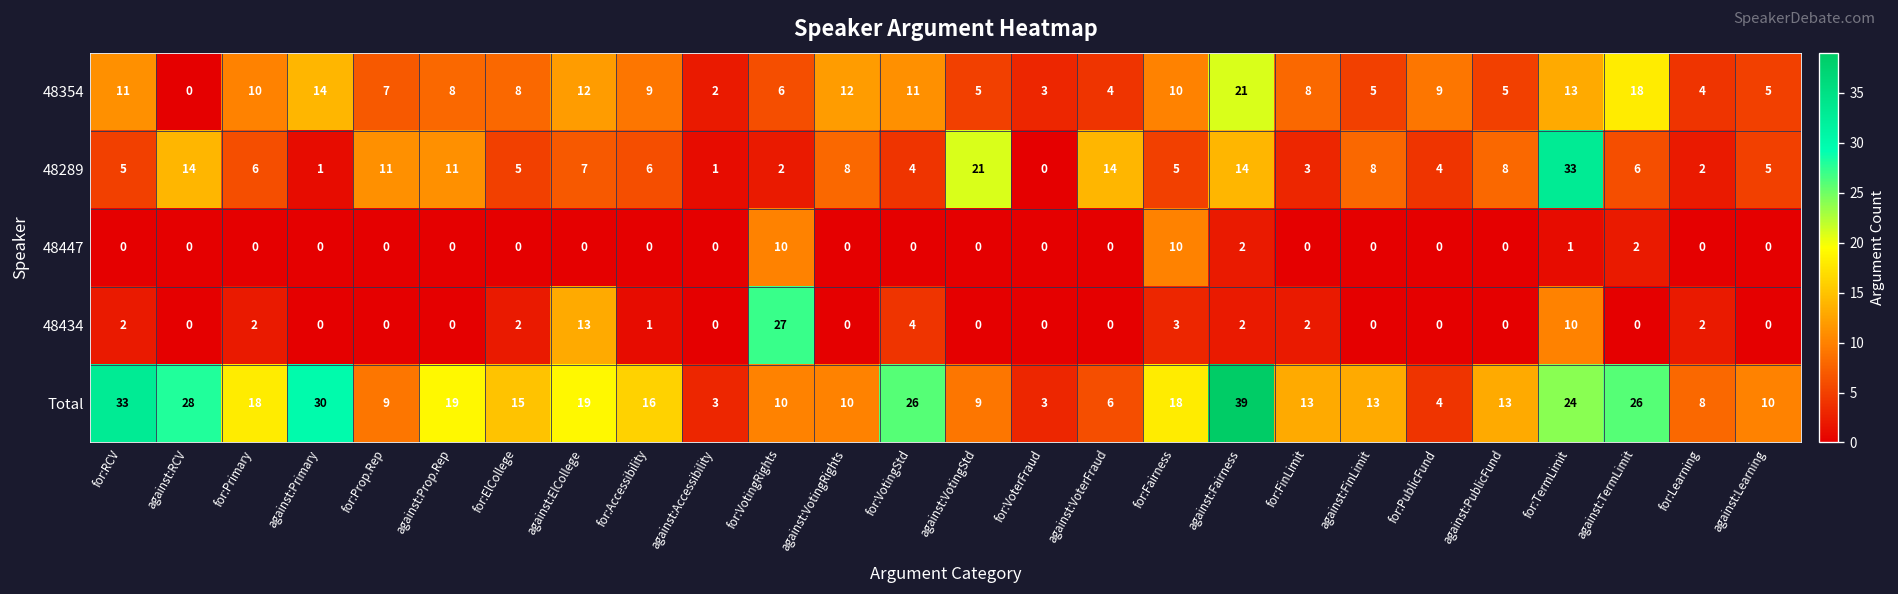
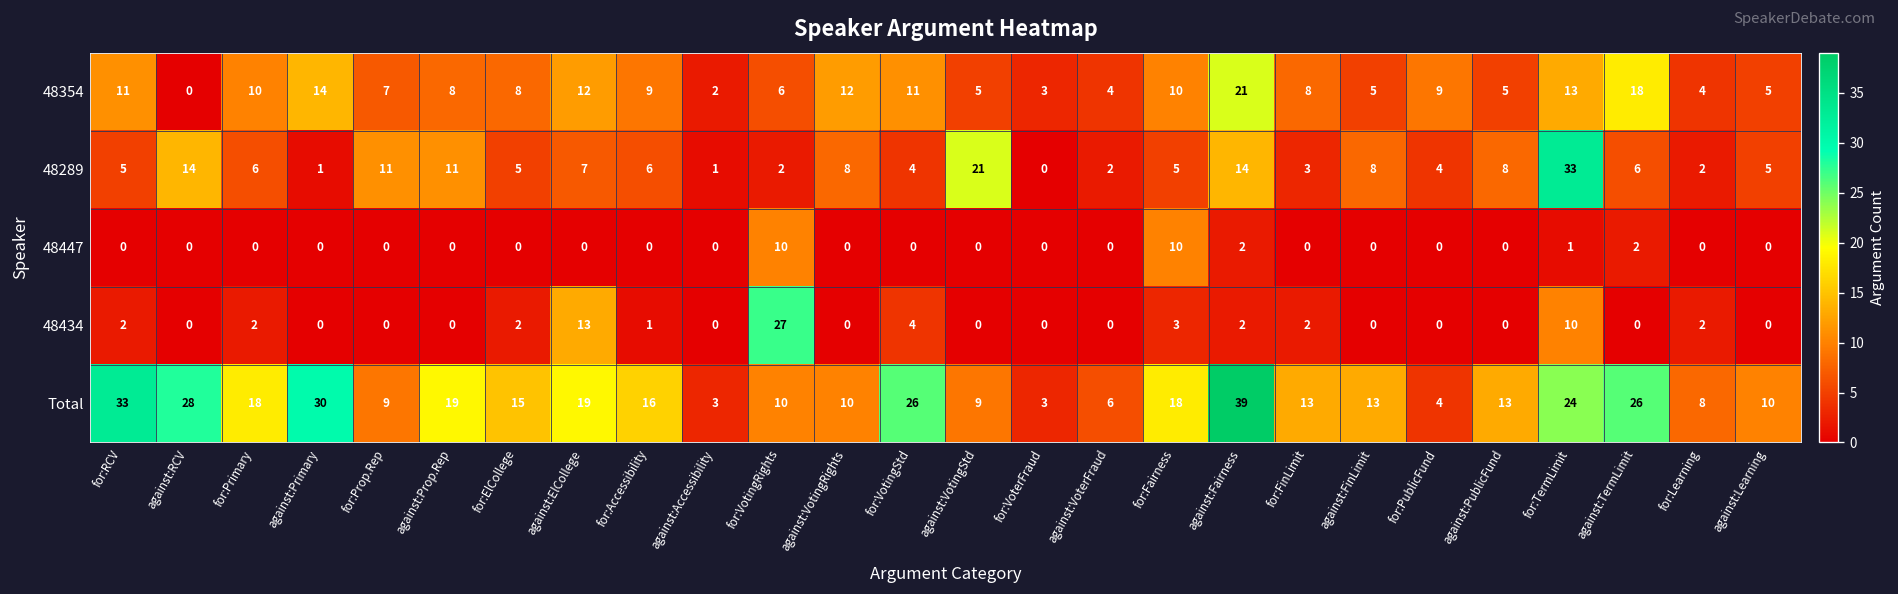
  {
    "48354": {
      "for:RCV": 11,
      "against:RCV": 0,
      "for:Primary": 10,
      "against:Primary": 14,
      "for:Prop.Rep": 7,
      "against:Prop.Rep": 8,
      "for:ElCollege": 8,
      "against:ElCollege": 12,
      "for:Accessibility": 9,
      "against:Accessibility": 2,
      "for:VotingRights": 6,
      "against:VotingRights": 12,
      "for:VotingStd": 11,
      "against:VotingStd": 5,
      "for:VoterFraud": 3,
      "against:VoterFraud": 4,
      "for:Fairness": 10,
      "against:Fairness": 21,
      "for:FinLimit": 8,
      "against:FinLimit": 5,
      "for:PublicFund": 9,
      "against:PublicFund": 5,
      "for:TermLimit": 13,
      "against:TermLimit": 18,
      "for:Learning": 4,
      "against:Learning": 5
    },
    "48289": {
      "for:RCV": 5,
      "against:RCV": 14,
      "for:Primary": 6,
      "against:Primary": 1,
      "for:Prop.Rep": 11,
      "against:Prop.Rep": 11,
      "for:ElCollege": 5,
      "against:ElCollege": 7,
      "for:Accessibility": 6,
      "against:Accessibility": 1,
      "for:VotingRights": 2,
      "against:VotingRights": 8,
      "for:VotingStd": 4,
      "against:VotingStd": 21,
      "for:VoterFraud": 0,
-     "against:VoterFraud": 14,
+     "against:VoterFraud": 2,
      "for:Fairness": 5,
      "against:Fairness": 14,
      "for:FinLimit": 3,
      "against:FinLimit": 8,
      "for:PublicFund": 4,
      "against:PublicFund": 8,
      "for:TermLimit": 33,
      "against:TermLimit": 6,
      "for:Learning": 2,
      "against:Learning": 5
    },
    "48447": {
      "for:RCV": 0,
      "against:RCV": 0,
      "for:Primary": 0,
      "against:Primary": 0,
      "for:Prop.Rep": 0,
      "against:Prop.Rep": 0,
      "for:ElCollege": 0,
      "against:ElCollege": 0,
      "for:Accessibility": 0,
      "against:Accessibility": 0,
      "for:VotingRights": 10,
      "against:VotingRights": 0,
      "for:VotingStd": 0,
      "against:VotingStd": 0,
      "for:VoterFraud": 0,
      "against:VoterFraud": 0,
      "for:Fairness": 10,
      "against:Fairness": 2,
      "for:FinLimit": 0,
      "against:FinLimit": 0,
      "for:PublicFund": 0,
      "against:PublicFund": 0,
      "for:TermLimit": 1,
      "against:TermLimit": 2,
      "for:Learning": 0,
      "against:Learning": 0
    },
    "48434": {
      "for:RCV": 2,
      "against:RCV": 0,
      "for:Primary": 2,
      "against:Primary": 0,
      "for:Prop.Rep": 0,
      "against:Prop.Rep": 0,
      "for:ElCollege": 2,
      "against:ElCollege": 13,
      "for:Accessibility": 1,
      "against:Accessibility": 0,
      "for:VotingRights": 27,
      "against:VotingRights": 0,
      "for:VotingStd": 4,
      "against:VotingStd": 0,
      "for:VoterFraud": 0,
      "against:VoterFraud": 0,
      "for:Fairness": 3,
      "against:Fairness": 2,
      "for:FinLimit": 2,
      "against:FinLimit": 0,
      "for:PublicFund": 0,
      "against:PublicFund": 0,
      "for:TermLimit": 10,
      "against:TermLimit": 0,
      "for:Learning": 2,
      "against:Learning": 0
    },
    "Total": {
      "for:RCV": 33,
      "against:RCV": 28,
      "for:Primary": 18,
      "against:Primary": 30,
      "for:Prop.Rep": 9,
      "against:Prop.Rep": 19,
      "for:ElCollege": 15,
      "against:ElCollege": 19,
      "for:Accessibility": 16,
      "against:Accessibility": 3,
      "for:VotingRights": 10,
      "against:VotingRights": 10,
      "for:VotingStd": 26,
      "against:VotingStd": 9,
      "for:VoterFraud": 3,
      "against:VoterFraud": 6,
      "for:Fairness": 18,
      "against:Fairness": 39,
      "for:FinLimit": 13,
      "against:FinLimit": 13,
      "for:PublicFund": 4,
      "against:PublicFund": 13,
      "for:TermLimit": 24,
      "against:TermLimit": 26,
      "for:Learning": 8,
      "against:Learning": 10
    }
  }
